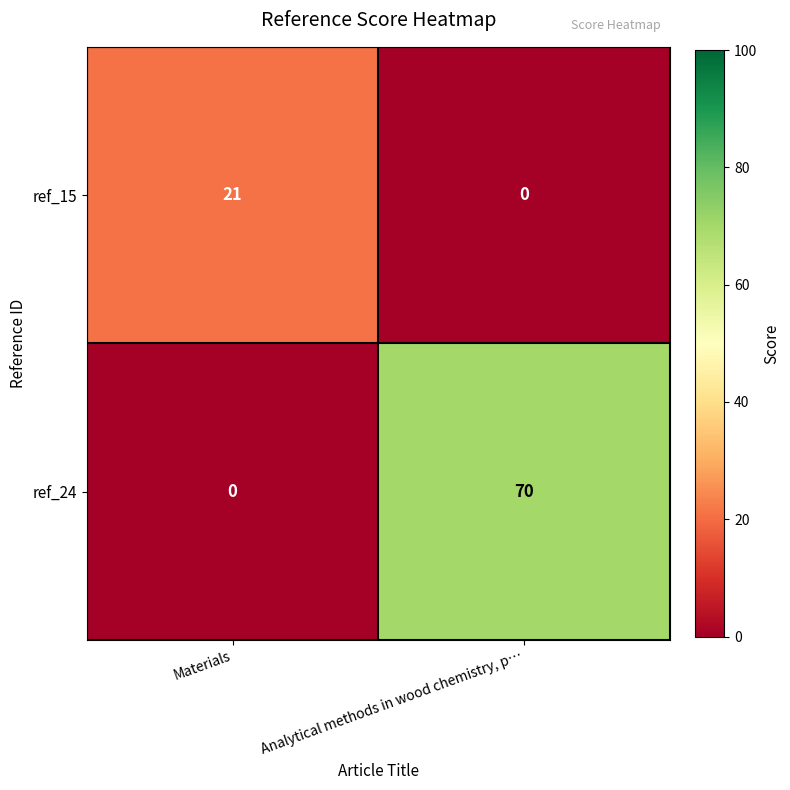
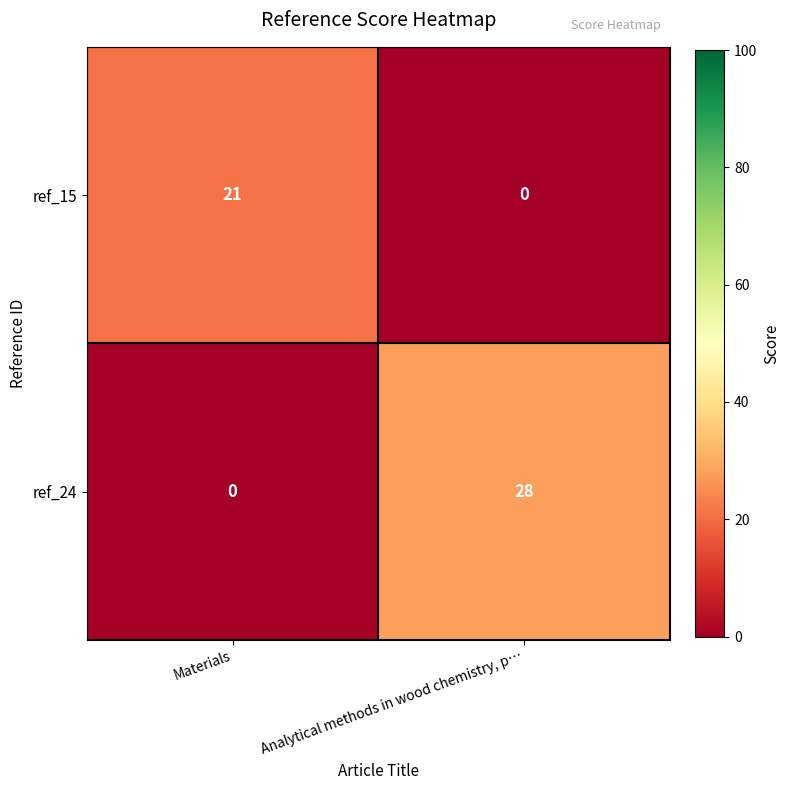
  {
    "ref_15": {
      "Materials": 21,
      "Analytical methods in wood chemistry, p…": 0
    },
    "ref_24": {
      "Materials": 0,
-     "Analytical methods in wood chemistry, p…": 70
+     "Analytical methods in wood chemistry, p…": 28
    }
  }
